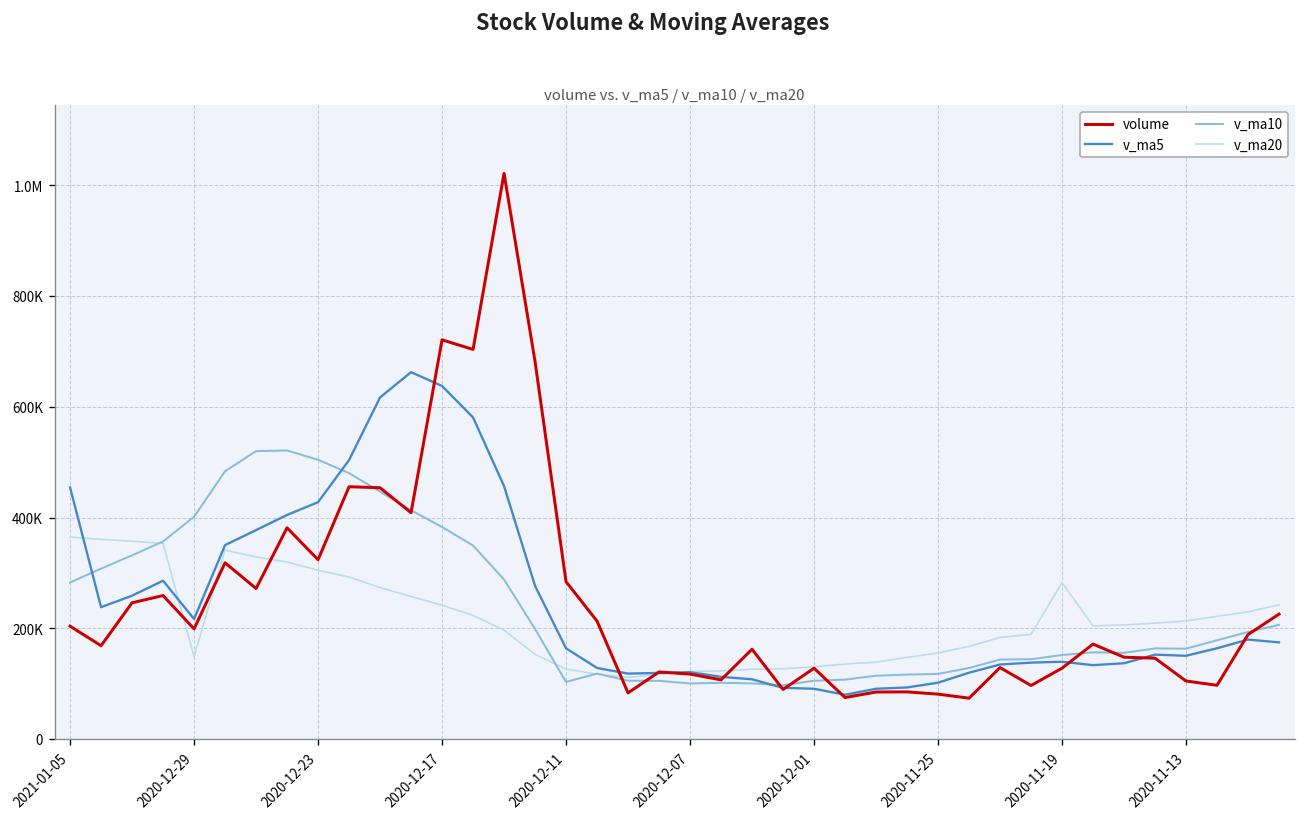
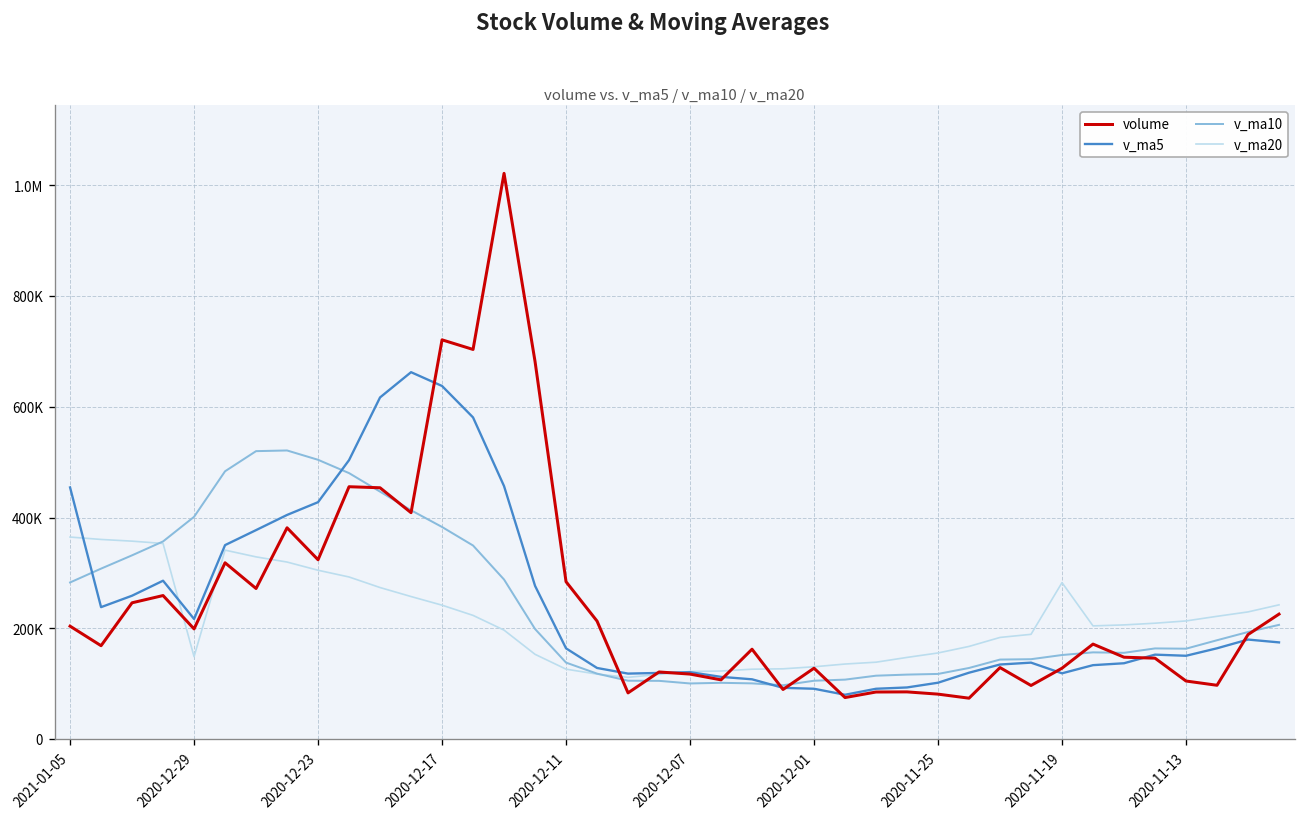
  {
    "volume": {
      "2021-01-05": 200000,
      "2020-12-29": 200000,
      "2020-12-23": 320000,
      "2020-12-17": 720000,
      "2020-12-11": 280000,
      "2020-11-25": 80000,
      "2020-11-19": 130000,
      "2020-11-13": 100000
    },
    "v_ma5": {
      "2021-01-05": 450000,
      "2020-12-29": 220000,
      "2020-12-23": 430000,
      "2020-12-17": 640000,
      "2020-12-11": 160000,
      "2020-12-01": 90000,
      "2020-11-25": 100000,
-     "2020-11-19": 140000,
+     "2020-11-19": 120000,
      "2020-11-13": 150000
    },
    "v_ma10": {
      "2021-01-05": 280000,
      "2020-12-29": 400000,
      "2020-12-23": 500000,
      "2020-12-17": 380000,
-     "2020-12-11": 100000,
+     "2020-12-11": 140000,
      "2020-12-07": 100000,
      "2020-12-01": 110000,
      "2020-11-25": 120000,
      "2020-11-19": 150000,
      "2020-11-13": 160000
    },
    "v_ma20": {
      "2021-01-05": 360000,
      "2020-12-29": 150000,
      "2020-12-23": 300000,
      "2020-12-17": 240000,
      "2020-12-11": 130000,
      "2020-11-25": 160000,
      "2020-11-19": 280000,
      "2020-11-13": 210000
    }
  }
